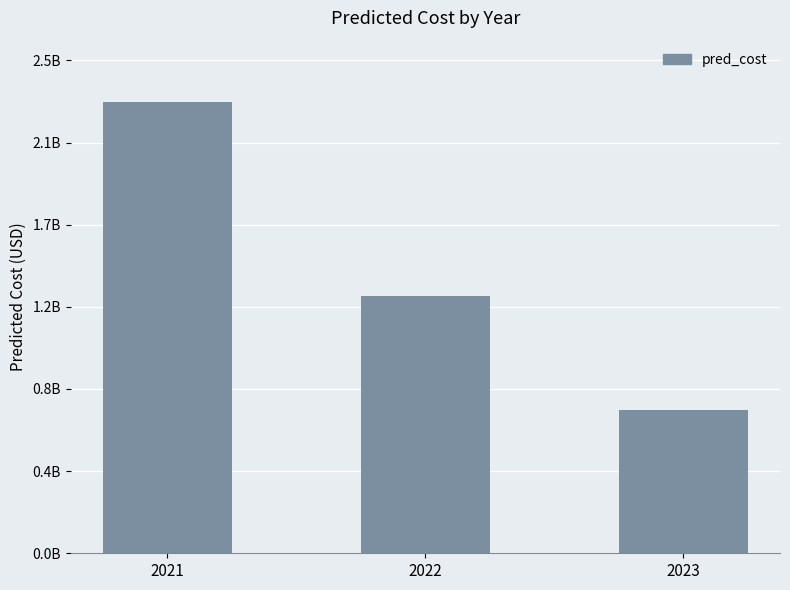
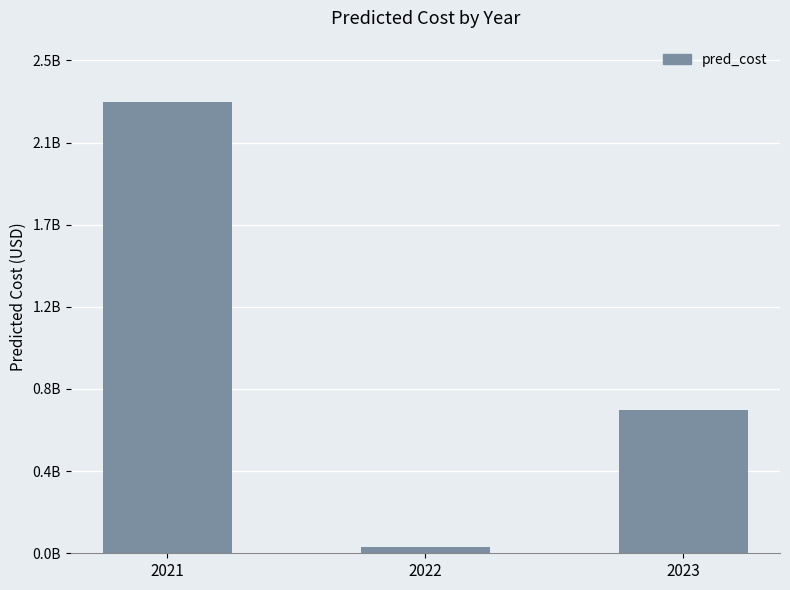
  {
    "2021": 2290000000,
-   "2022": 1300000000,
+   "2022": 30000000,
    "2023": 730000000
  }
